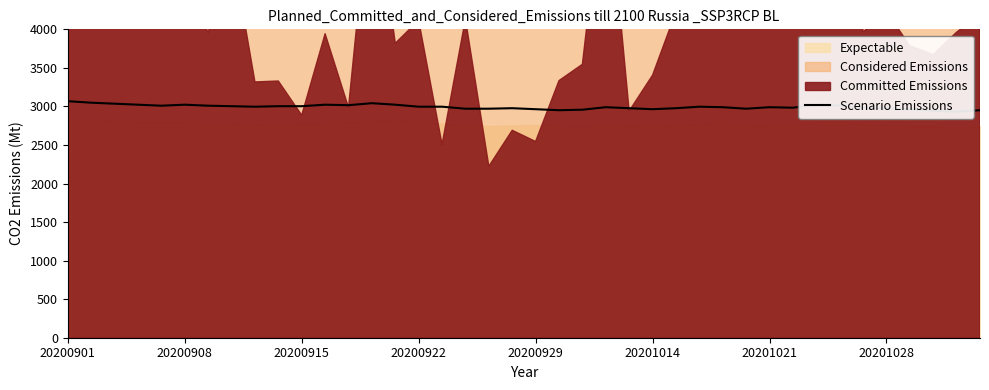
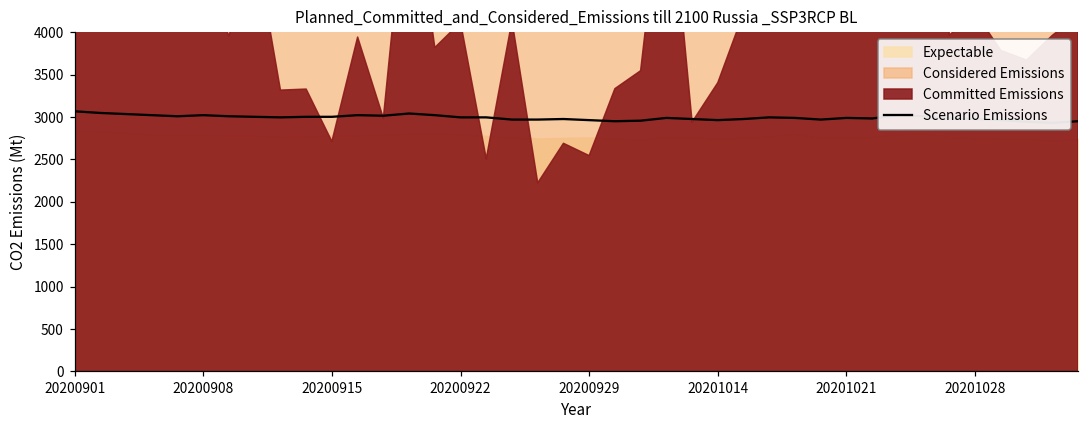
  {
    "Scenario Emissions": {
      "20200901": 3100,
      "20200908": 3000,
      "20200915": 3000,
      "20200922": 3000,
      "20200929": 3000,
      "20201014": 3000,
      "20201021": 3000
    },
    "Committed Emissions": {
-     "20200915": 2900,
+     "20200915": 2700,
      "20200929": 2500,
      "20201014": 3400
    }
  }
